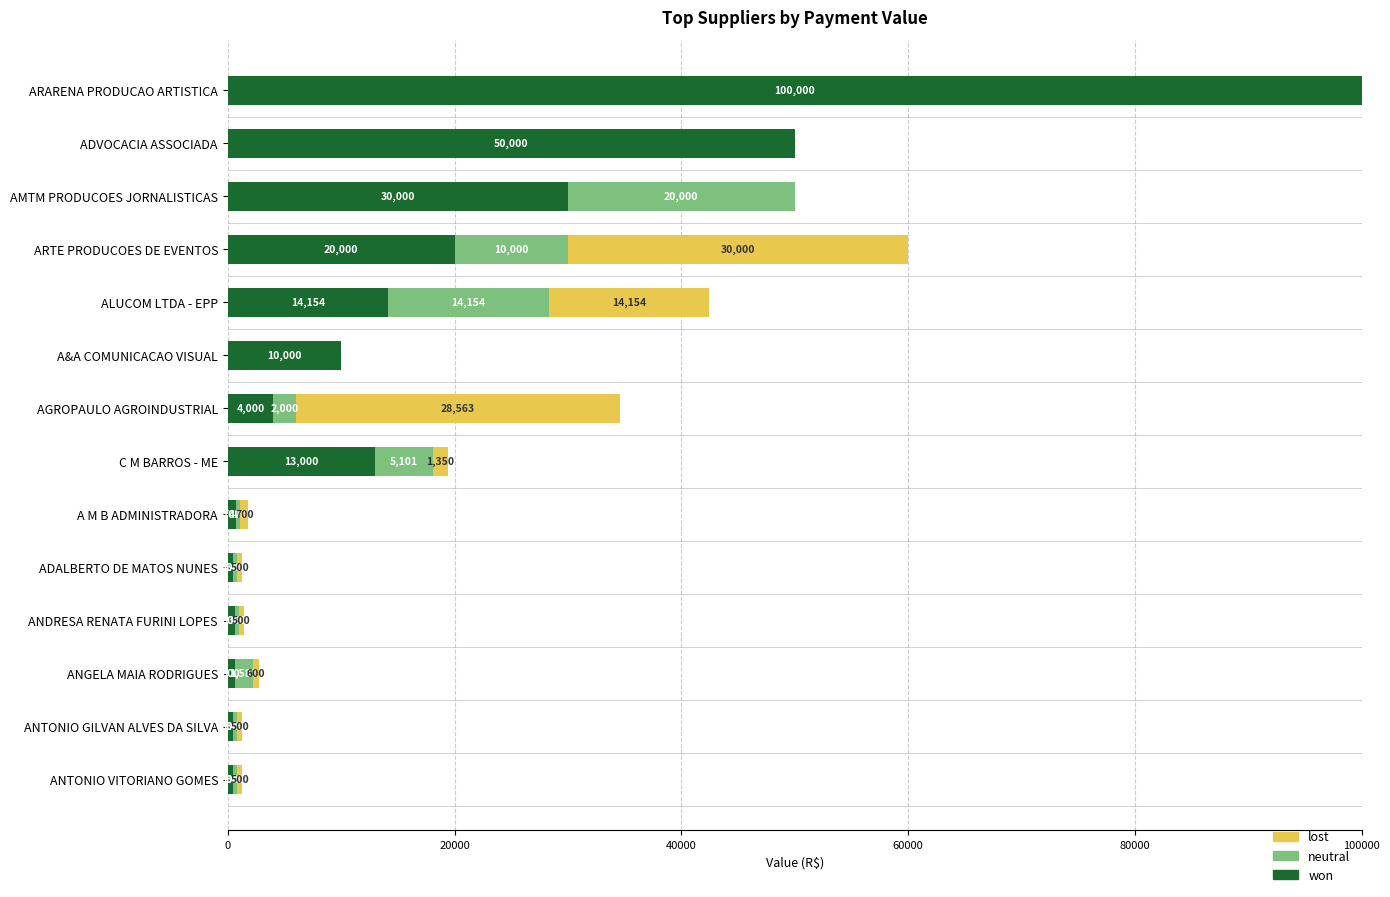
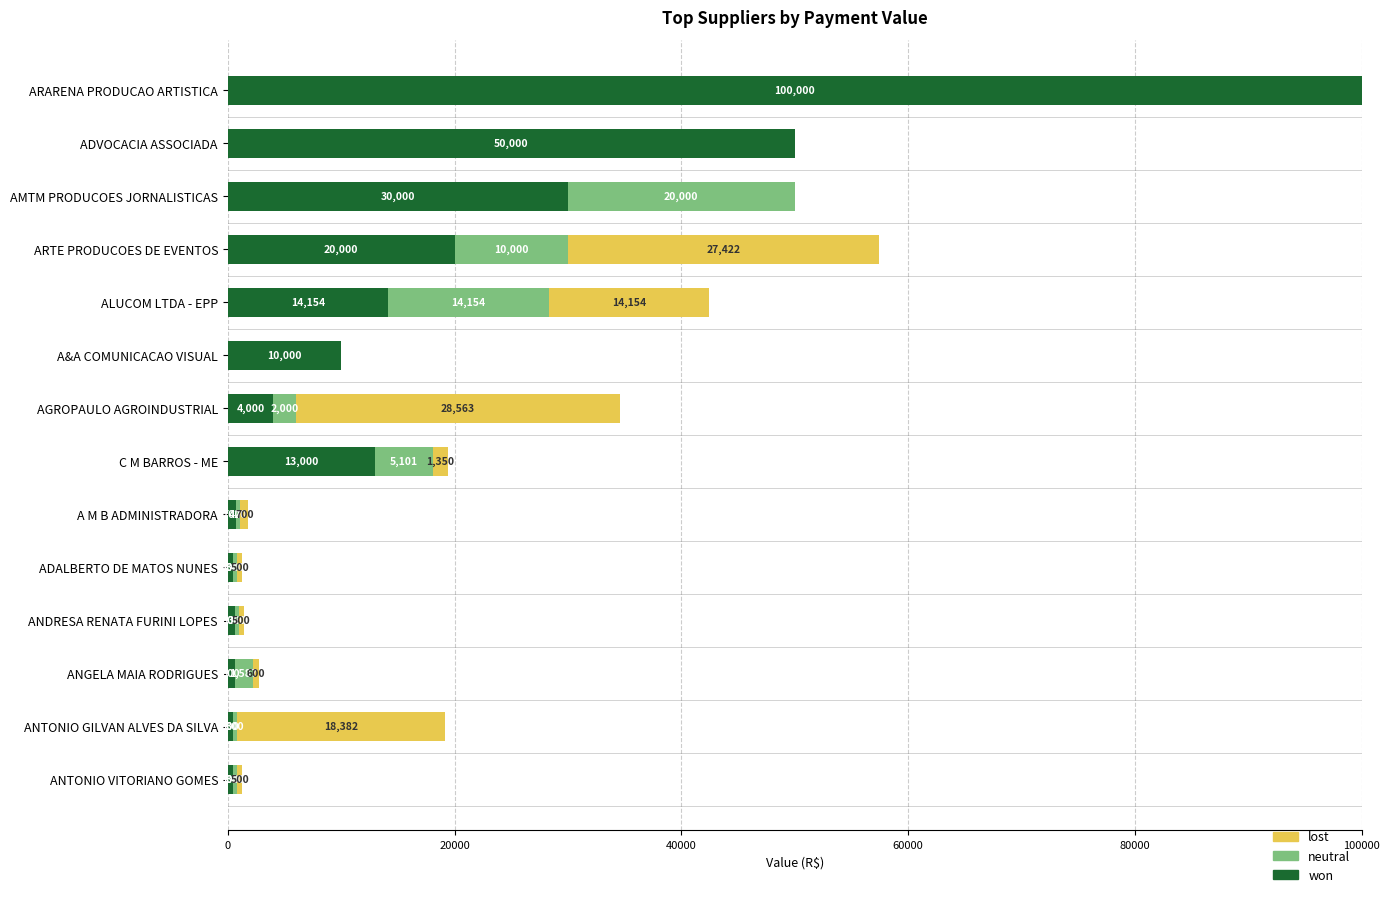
  {
    "won": {
      "ARARENA PRODUCAO ARTISTICA": "100,000",
      "ADVOCACIA ASSOCIADA": "50,000",
      "AMTM PRODUCOES JORNALISTICAS": "30,000",
      "ARTE PRODUCOES DE EVENTOS": "20,000",
      "ALUCOM LTDA - EPP": "14,154",
      "A&A COMUNICACAO VISUAL": "10,000",
      "AGROPAULO AGROINDUSTRIAL": "4,000",
      "C M BARROS - ME": "13,000"
    },
    "neutral": {
      "AMTM PRODUCOES JORNALISTICAS": "20,000",
      "ARTE PRODUCOES DE EVENTOS": "10,000",
      "ALUCOM LTDA - EPP": "14,154",
      "AGROPAULO AGROINDUSTRIAL": "2,000",
      "C M BARROS - ME": "5,101",
      "ANTONIO GILVAN ALVES DA SILVA": "300"
    },
    "lost": {
-     "ARTE PRODUCOES DE EVENTOS": "30,000",
+     "ARTE PRODUCOES DE EVENTOS": "27,422",
      "ALUCOM LTDA - EPP": "14,154",
      "AGROPAULO AGROINDUSTRIAL": "28,563",
      "C M BARROS - ME": "1,350",
-     "ANTONIO GILVAN ALVES DA SILVA": "500"
+     "ANTONIO GILVAN ALVES DA SILVA": "18,382"
    }
  }
